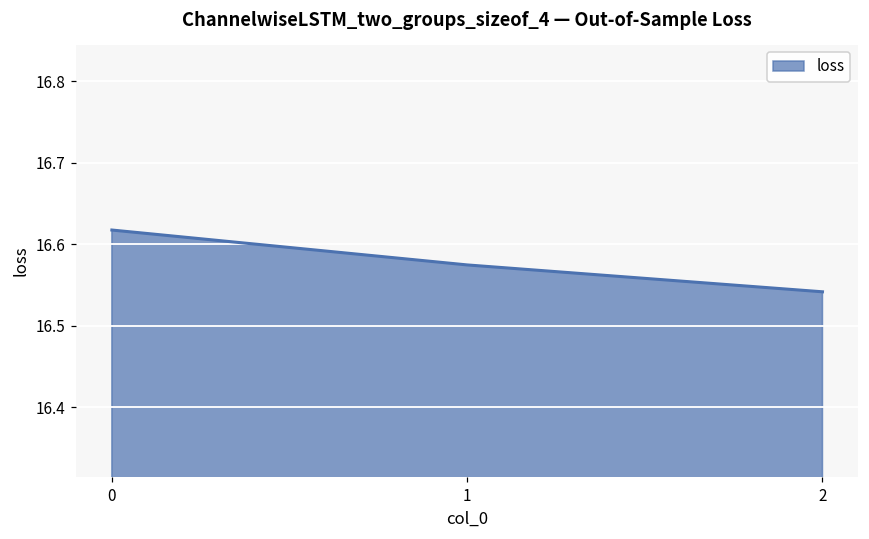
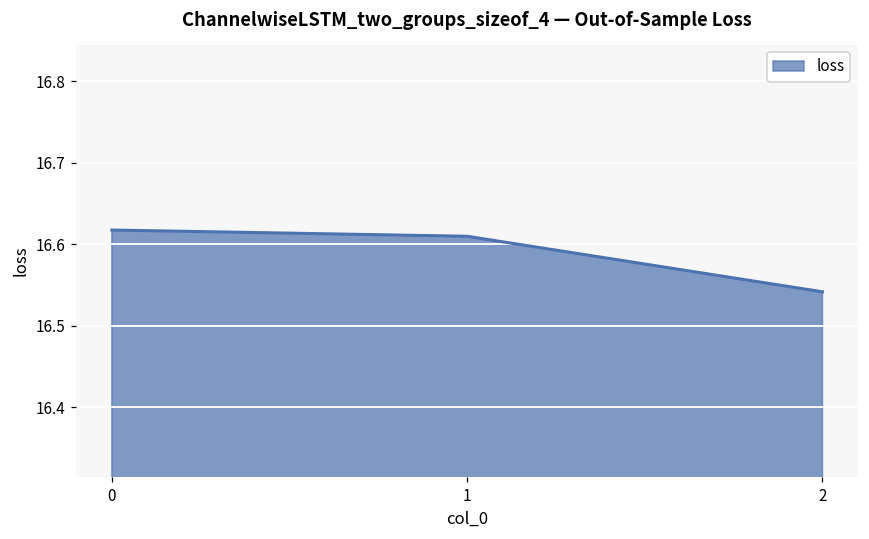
  {
    "0": 16.62,
-   "1": 16.57,
+   "1": 16.61,
    "2": 16.54
  }
